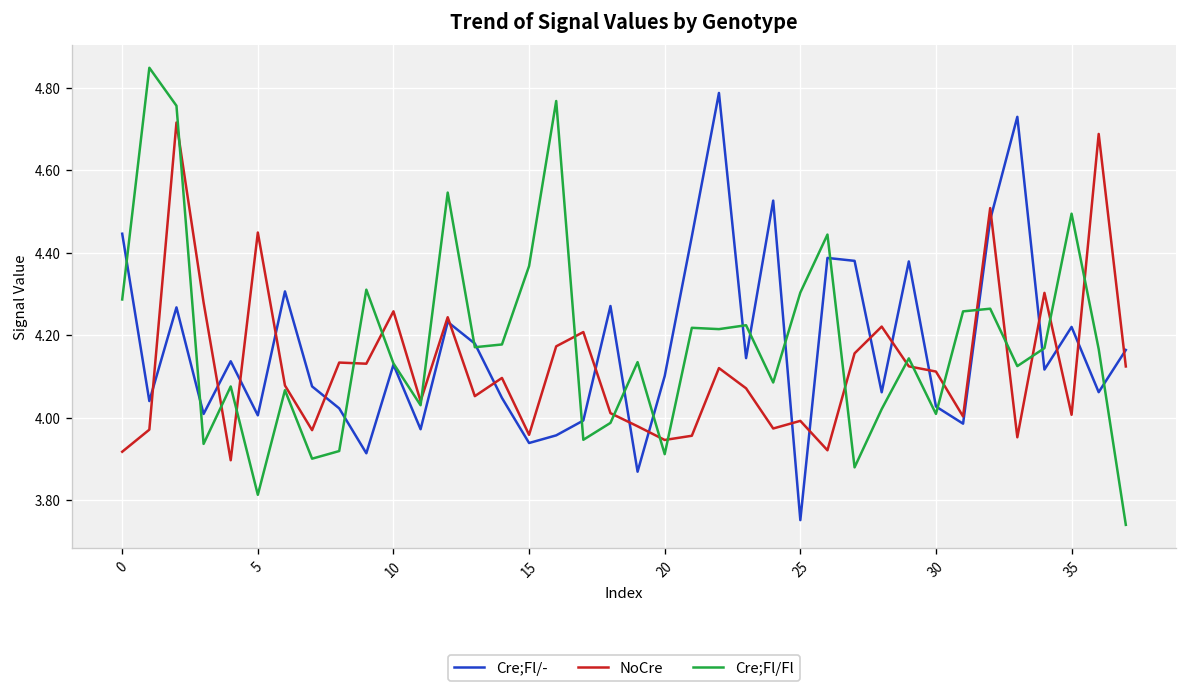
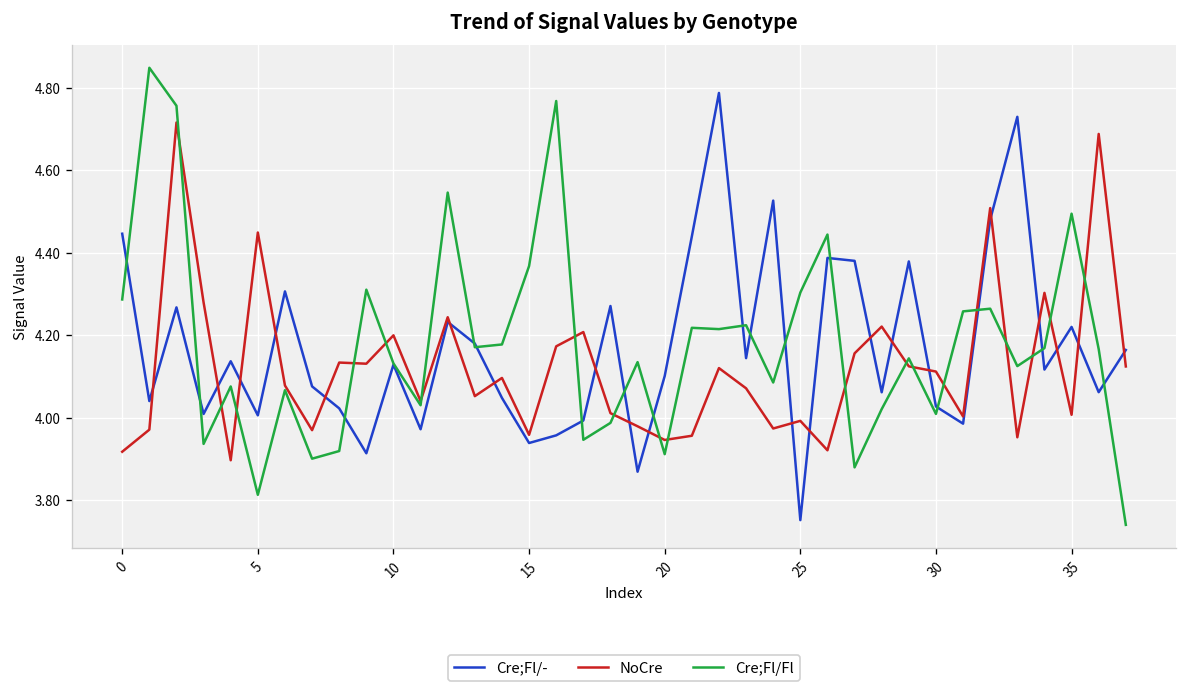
  {
    "Cre;Fl/-": {
      "0": 4.45,
      "5": 4.01,
      "15": 3.94,
      "20": 4.10,
      "25": 3.75,
      "30": 4.03,
      "35": 4.22
    },
    "NoCre": {
      "0": 3.92,
      "5": 4.45,
-     "10": 4.26,
+     "10": 4.20,
      "15": 3.96,
      "20": 3.95,
      "25": 3.99,
      "30": 4.11,
      "35": 4.01
    },
    "Cre;Fl/Fl": {
      "0": 4.29,
      "5": 3.81,
      "15": 4.37,
      "20": 3.91,
      "25": 4.30,
      "30": 4.01,
      "35": 4.49
    }
  }
